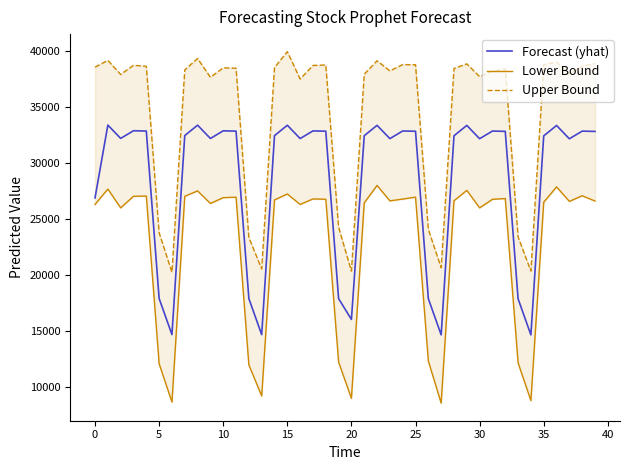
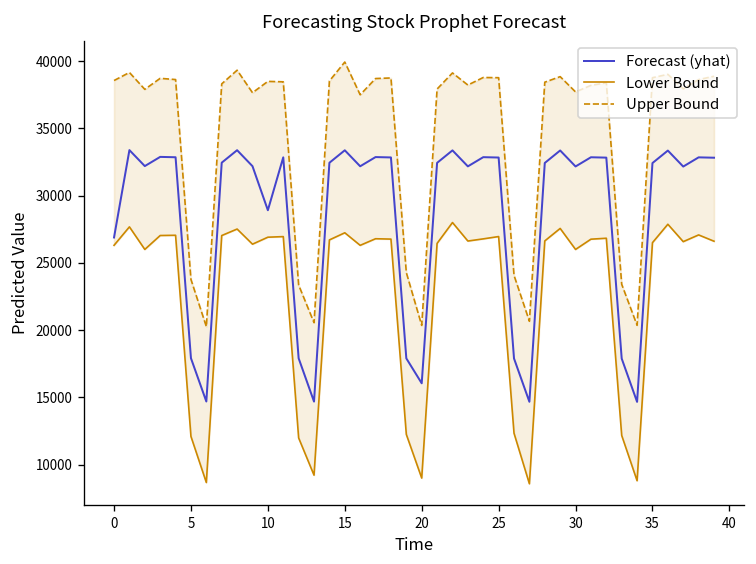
  {
    "Forecast (yhat)": {
      "0": 26900,
      "5": 17900,
-     "10": 32900,
+     "10": 28900,
      "15": 33400,
      "20": 16000,
      "25": 32800,
      "30": 32200,
      "35": 32400
    }
  }
